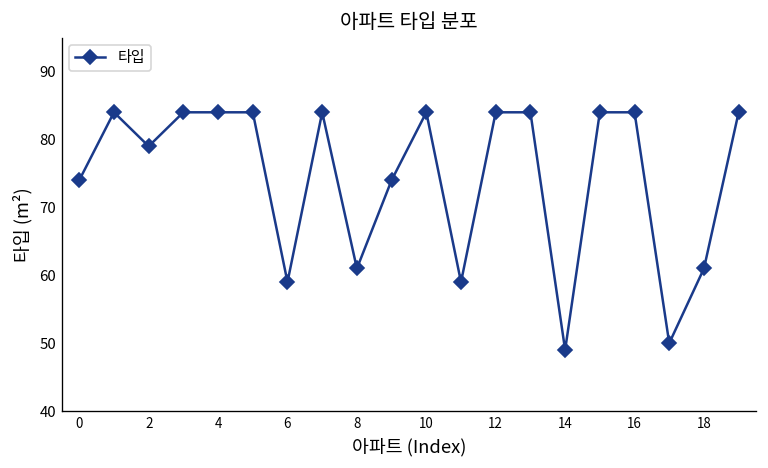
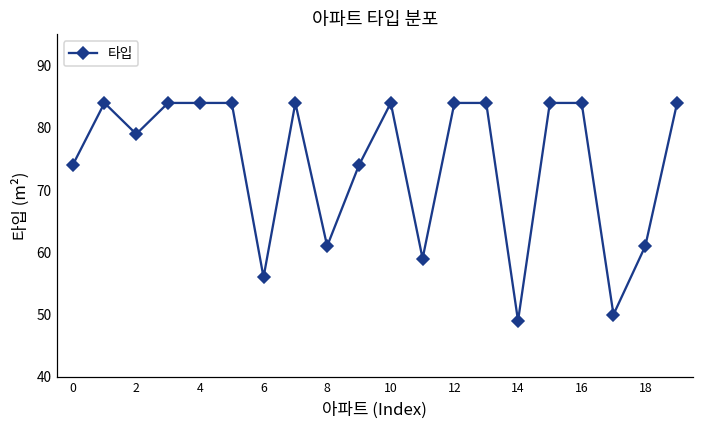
  {
    "0": 74,
    "2": 79,
    "4": 84,
-   "6": 59,
+   "6": 56,
    "8": 61,
    "10": 84,
    "12": 84,
    "14": 49,
    "16": 84,
    "18": 61
  }
